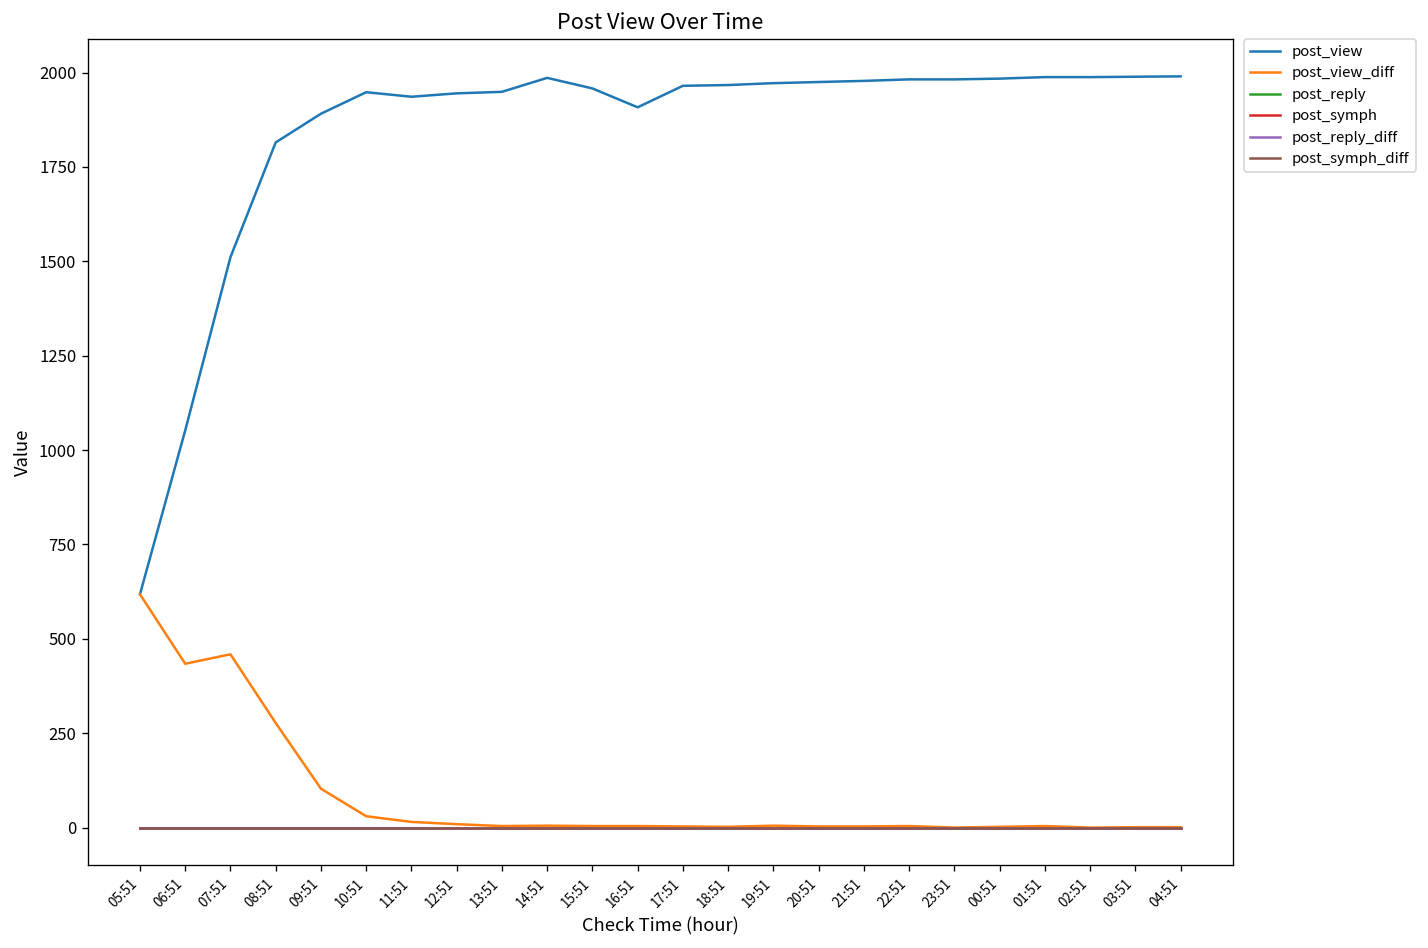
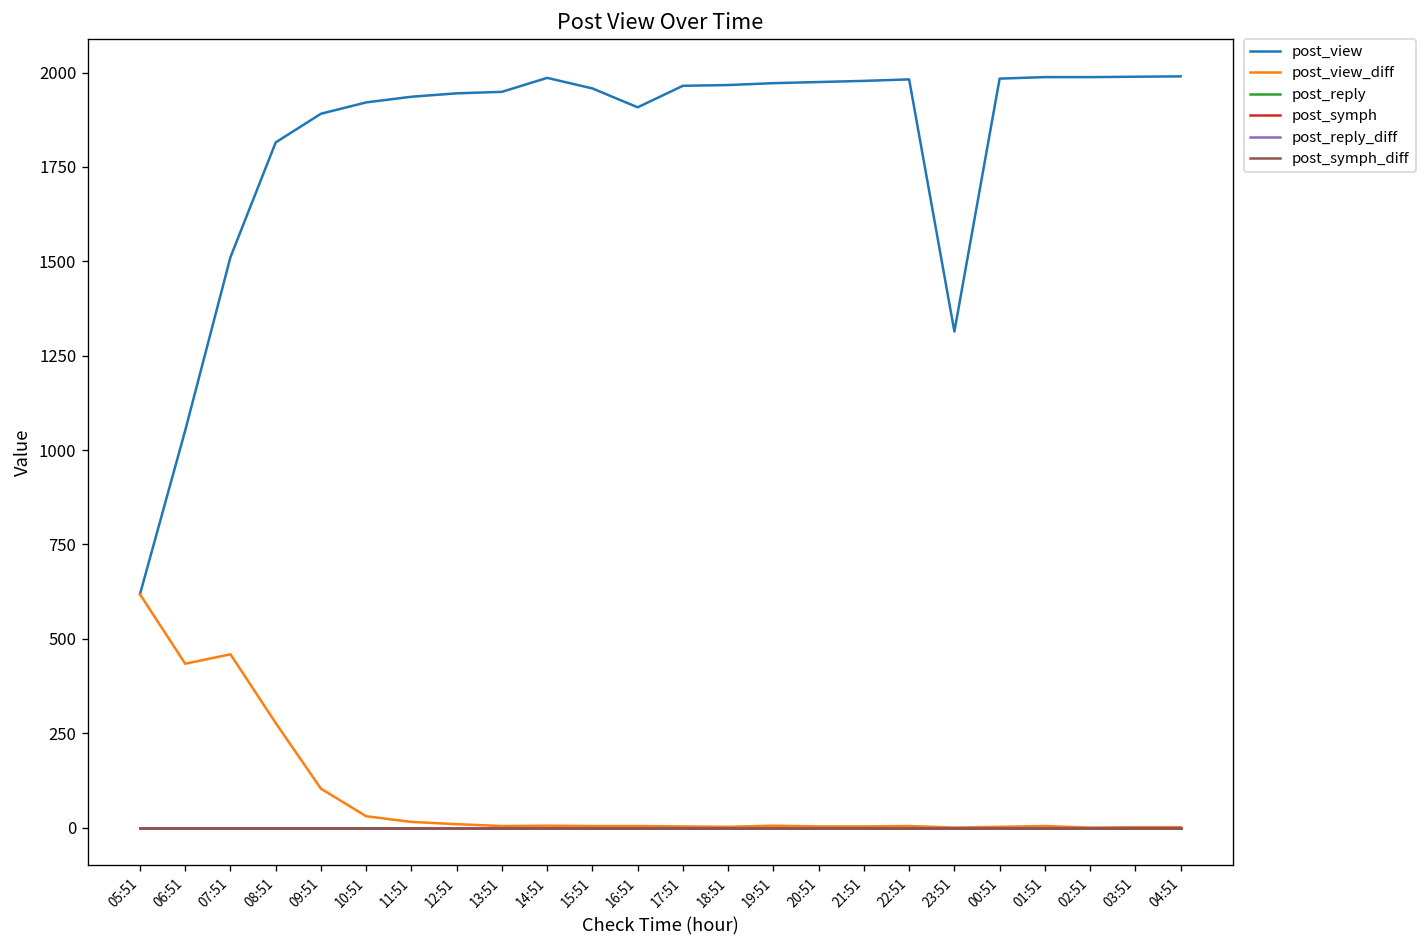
  {
    "post_view": {
      "06:51": 1050,
      "07:51": 1510,
      "08:51": 1820,
      "09:51": 1890,
-     "10:51": 1950,
+     "10:51": 1920,
      "11:51": 1940,
      "12:51": 1950,
      "13:51": 1950,
      "14:51": 1990,
      "15:51": 1960,
      "16:51": 1910,
      "17:51": 1970,
      "18:51": 1970,
      "19:51": 1970,
      "20:51": 1980,
      "21:51": 1980,
      "22:51": 1980,
-     "23:51": 1980,
+     "23:51": 1310,
      "00:51": 1980,
      "01:51": 1990,
      "02:51": 1990,
      "03:51": 1990,
      "04:51": 1990
    },
    "post_view_diff": {
      "06:51": 430,
      "07:51": 460,
      "08:51": 280,
      "09:51": 100,
      "10:51": 30,
      "11:51": 20,
      "12:51": 10
    },
    "post_symph_diff": {
      "05:51": 0,
      "06:51": 0,
      "07:51": 0,
      "08:51": 0,
      "09:51": 0,
      "10:51": 0,
      "11:51": 0,
      "12:51": 0
    }
  }
